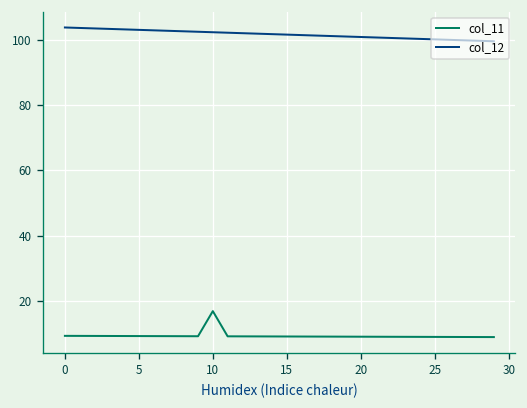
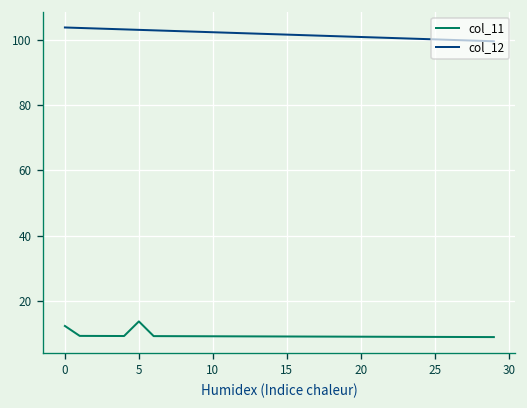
  {
    "col_11": {
-     "0": 9,
-     "5": 9,
-     "10": 17,
+     "0": 12,
+     "5": 14,
+     "10": 9,
      "15": 9,
      "20": 9,
      "25": 9
    },
    "col_12": {
      "0": 104,
      "5": 103,
      "10": 102,
      "15": 102,
      "20": 101
    }
  }
